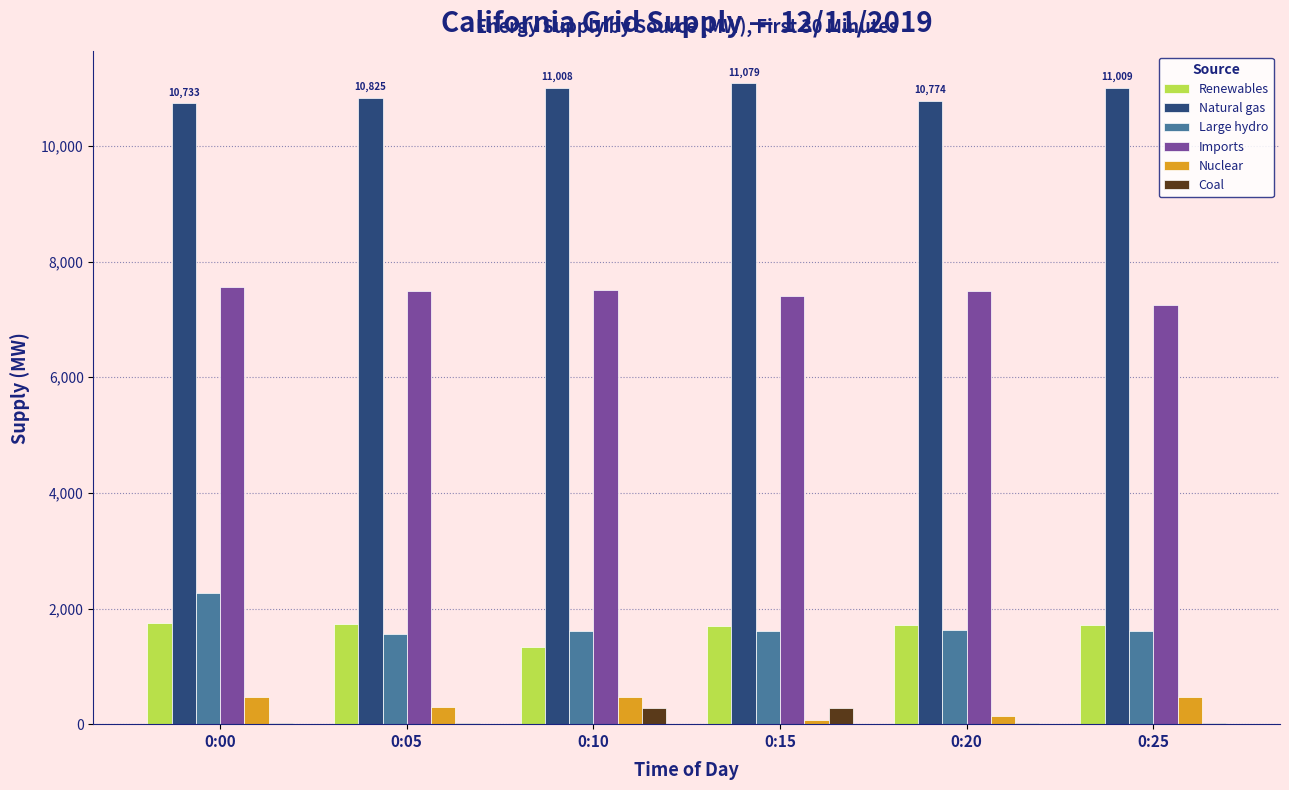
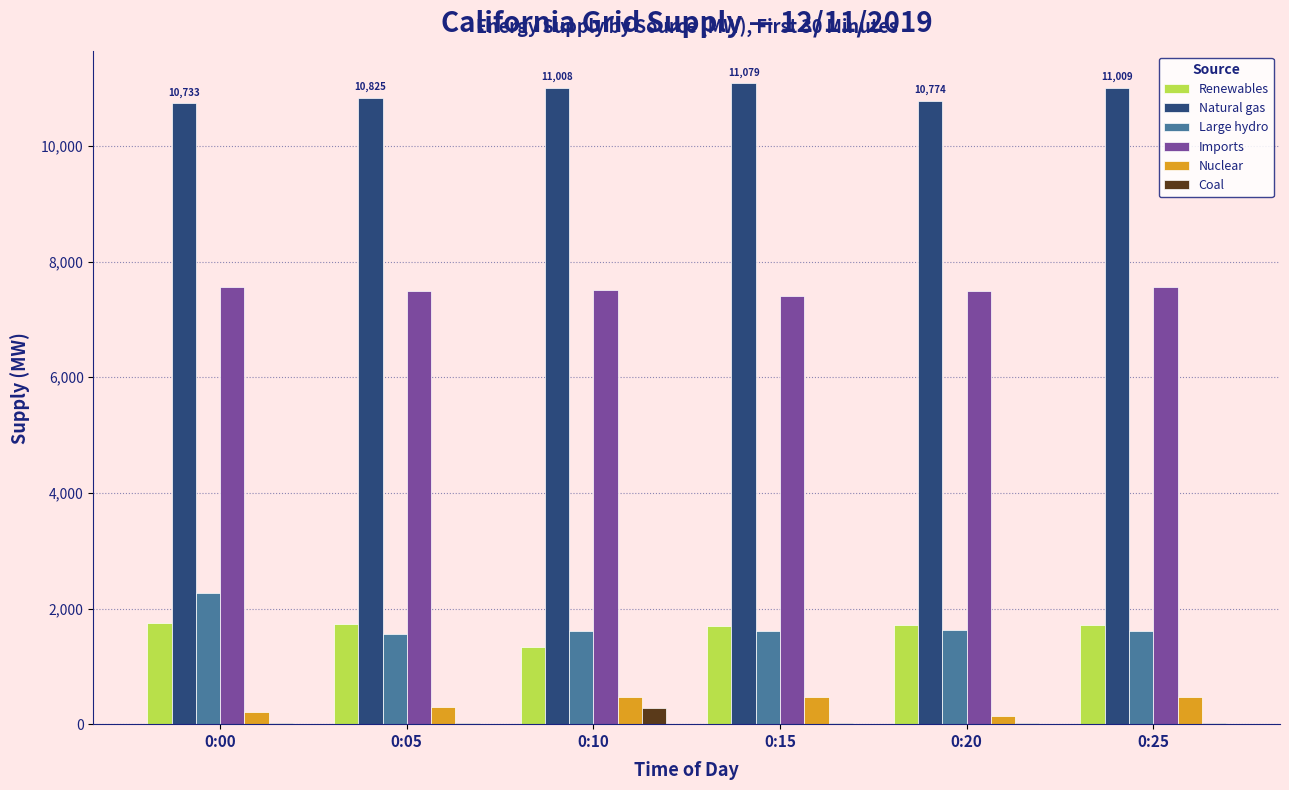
  {
    "Renewables": {
      "0:00": "1,800",
      "0:05": "1,700",
      "0:10": "1,300",
      "0:15": "1,700",
      "0:20": "1,700",
      "0:25": "1,700"
    },
    "Natural gas": {
      "0:00": "10,733",
      "0:05": "10,825",
      "0:10": "11,008",
      "0:15": "11,079",
      "0:20": "10,774",
      "0:25": "11,009"
    },
    "Large hydro": {
      "0:00": "2,300",
      "0:05": "1,600",
      "0:10": "1,600",
      "0:15": "1,600",
      "0:20": "1,600",
      "0:25": "1,600"
    },
    "Imports": {
      "0:00": "7,600",
      "0:05": "7,500",
      "0:10": "7,500",
      "0:15": "7,400",
      "0:20": "7,500",
-     "0:25": "7,300"
+     "0:25": "7,600"
    },
    "Nuclear": {
-     "0:00": "500",
+     "0:00": "200",
      "0:05": "300",
      "0:10": "500",
-     "0:15": "100",
+     "0:15": "500",
      "0:20": "100",
      "0:25": "500"
    },
    "Coal": {
      "0:10": "300",
-     "0:15": "300"
+     "0:15": "0"
    }
  }
